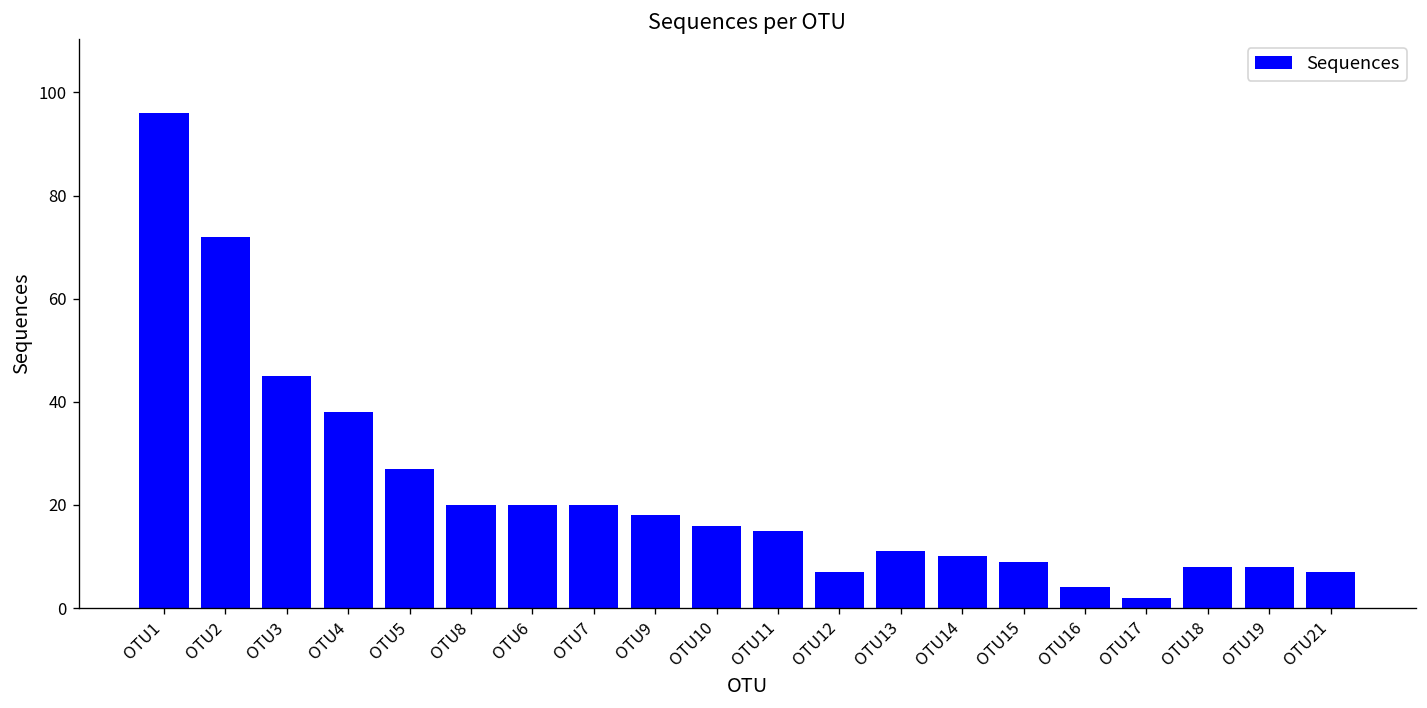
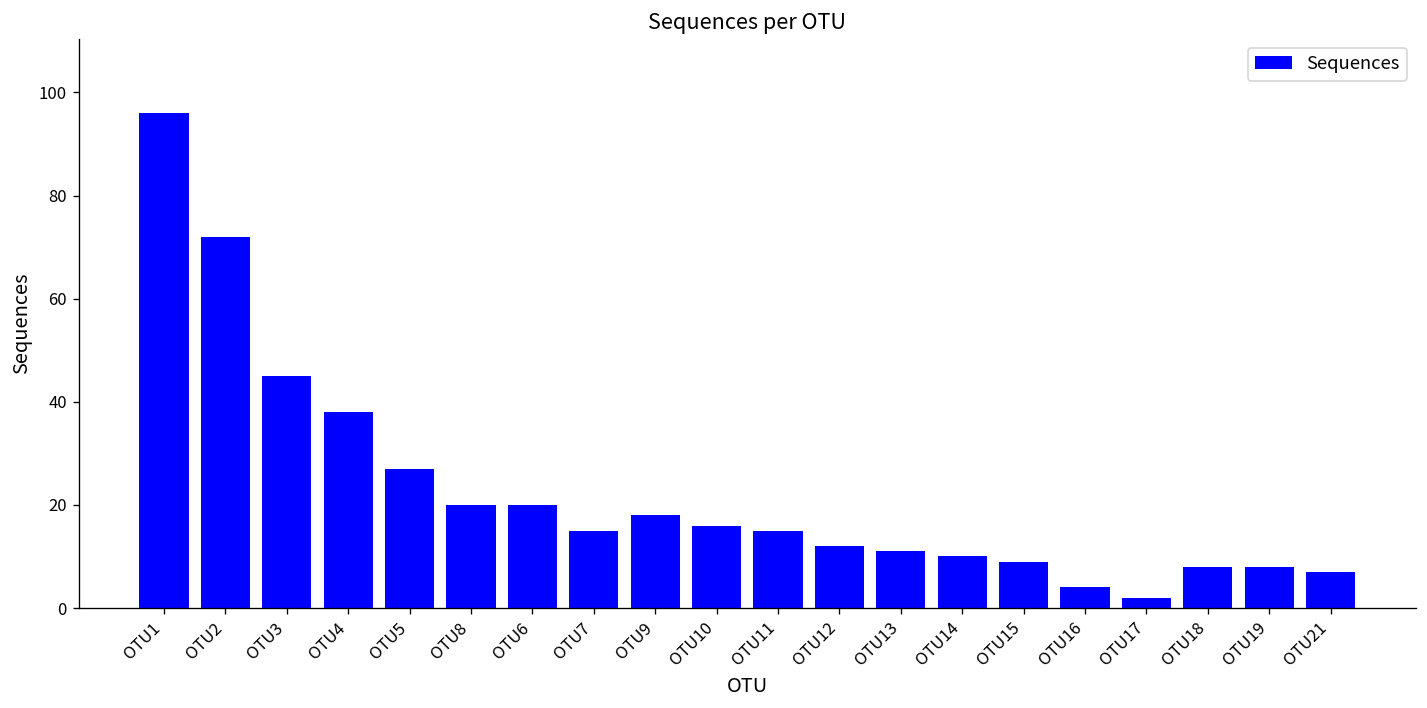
  {
    "OTU1": 96,
    "OTU2": 72,
    "OTU3": 45,
    "OTU4": 38,
    "OTU5": 27,
    "OTU8": 20,
    "OTU6": 20,
-   "OTU7": 20,
+   "OTU7": 15,
    "OTU9": 18,
    "OTU10": 16,
    "OTU11": 15,
-   "OTU12": 7,
+   "OTU12": 12,
    "OTU13": 11,
    "OTU14": 10,
    "OTU15": 9,
    "OTU16": 4,
    "OTU17": 2,
    "OTU18": 8,
    "OTU19": 8,
    "OTU21": 7
  }
